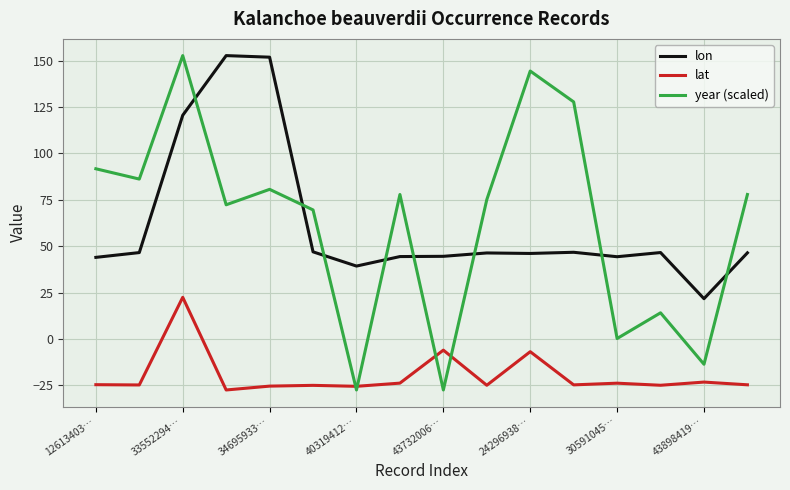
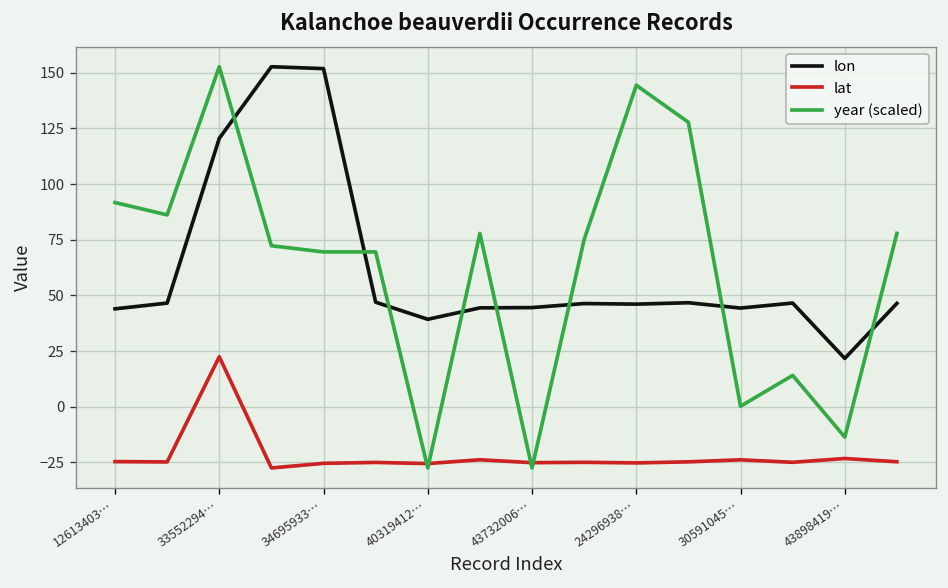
  {
    "lon": {
      "12613403…": 44,
      "33552294…": 121,
      "34695933…": 152,
      "40319412…": 39,
      "43732006…": 45,
      "24296938…": 46,
      "30591045…": 44,
      "43898419…": 22
    },
    "lat": {
      "12613403…": -25,
      "33552294…": 22,
      "34695933…": -25,
      "40319412…": -26,
-     "43732006…": -6,
-     "24296938…": -7,
+     "43732006…": -25,
+     "24296938…": -25,
      "30591045…": -24,
      "43898419…": -23
    },
    "year (scaled)": {
      "12613403…": 92,
      "33552294…": 153,
-     "34695933…": 81,
+     "34695933…": 70,
      "40319412…": -28,
      "43732006…": -28,
      "24296938…": 144,
      "30591045…": 0,
      "43898419…": -14
    }
  }
